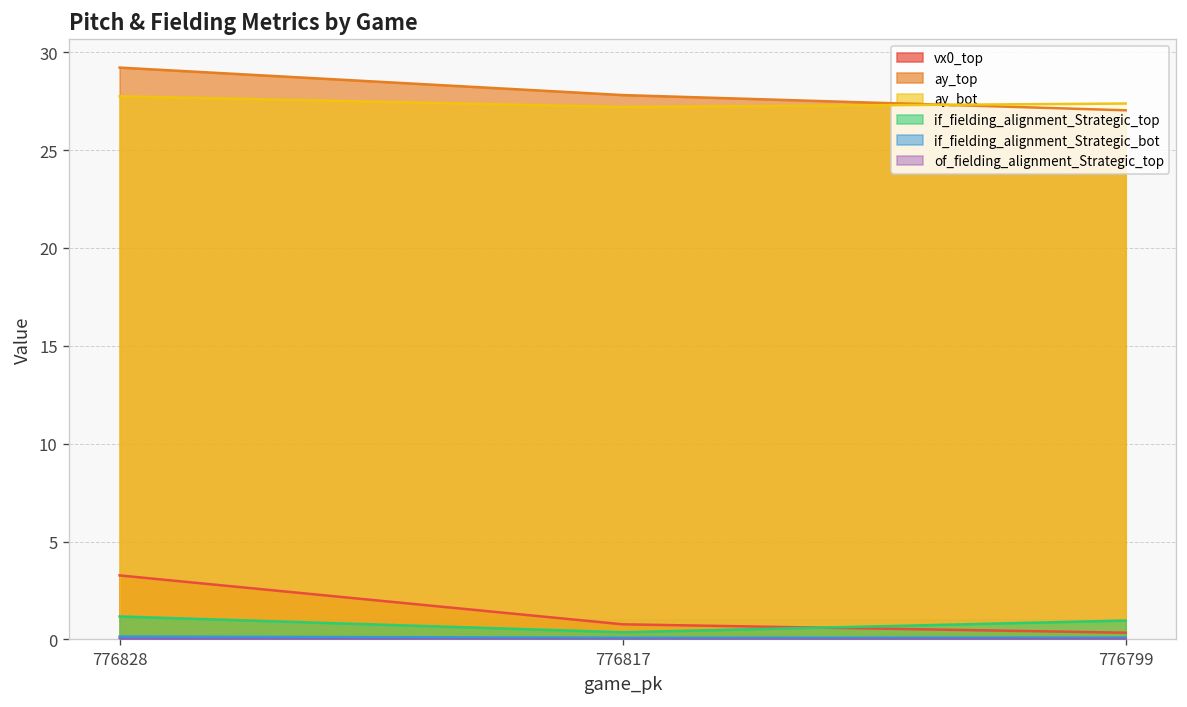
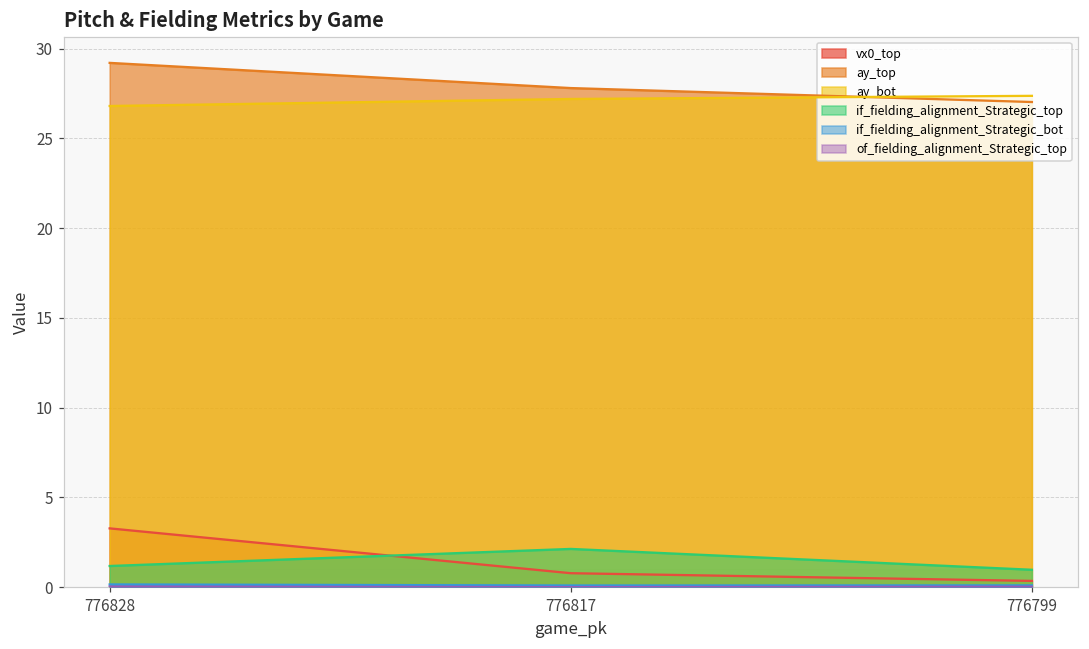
  {
    "ay_bot": {
-     "776828": 27.7,
+     "776828": 26.8,
      "776817": 27.2
    },
    "if_fielding_alignment_Strategic_top": {
      "776828": 1.2,
-     "776817": 0.4,
+     "776817": 2.1,
      "776799": 1.0
    }
  }
